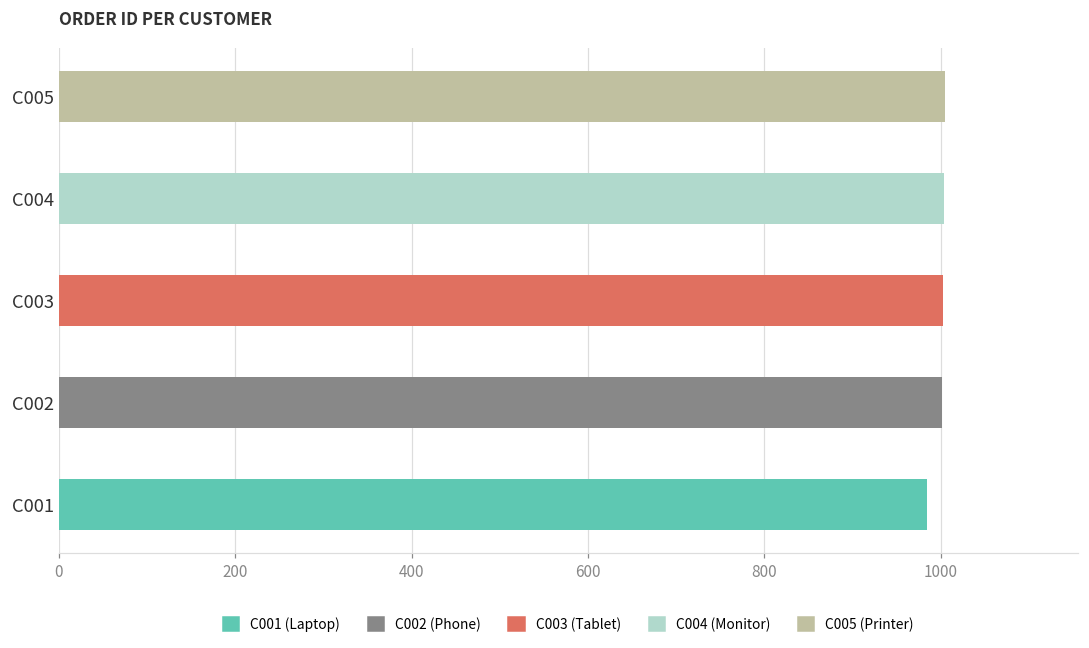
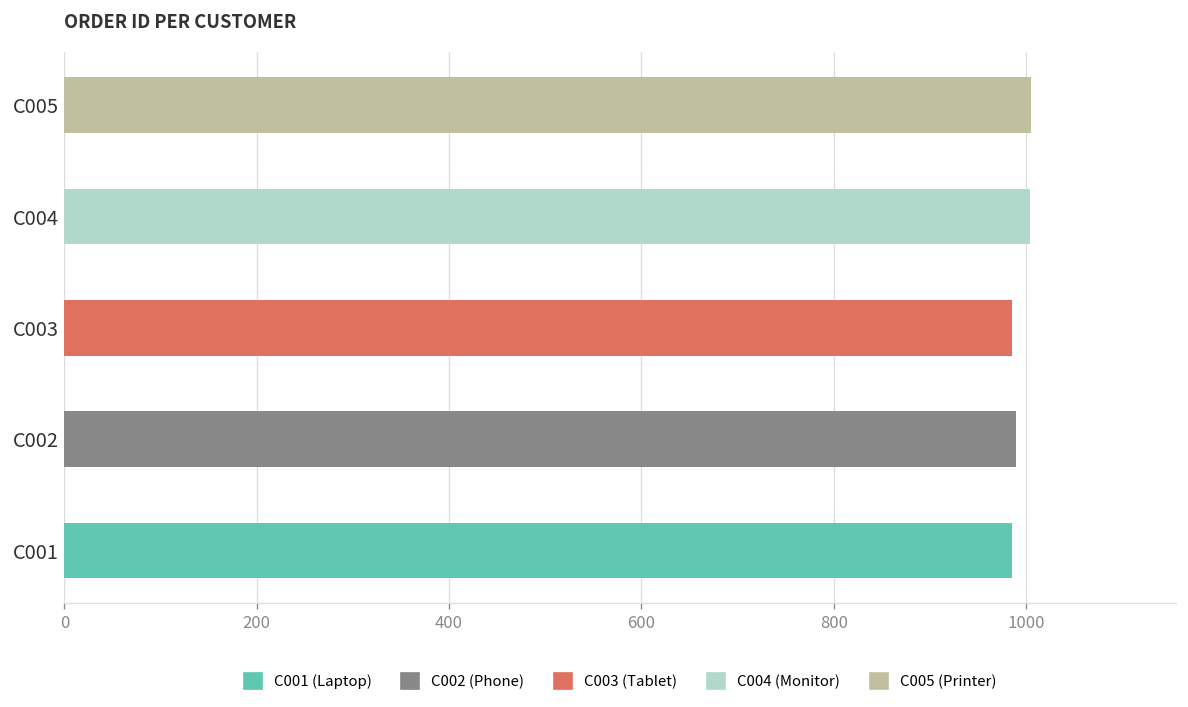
  {
    "C005": 1010,
    "C004": 1000,
-   "C003": 1000,
-   "C002": 1000,
+   "C003": 990,
+   "C002": 990,
    "C001": 990
  }
